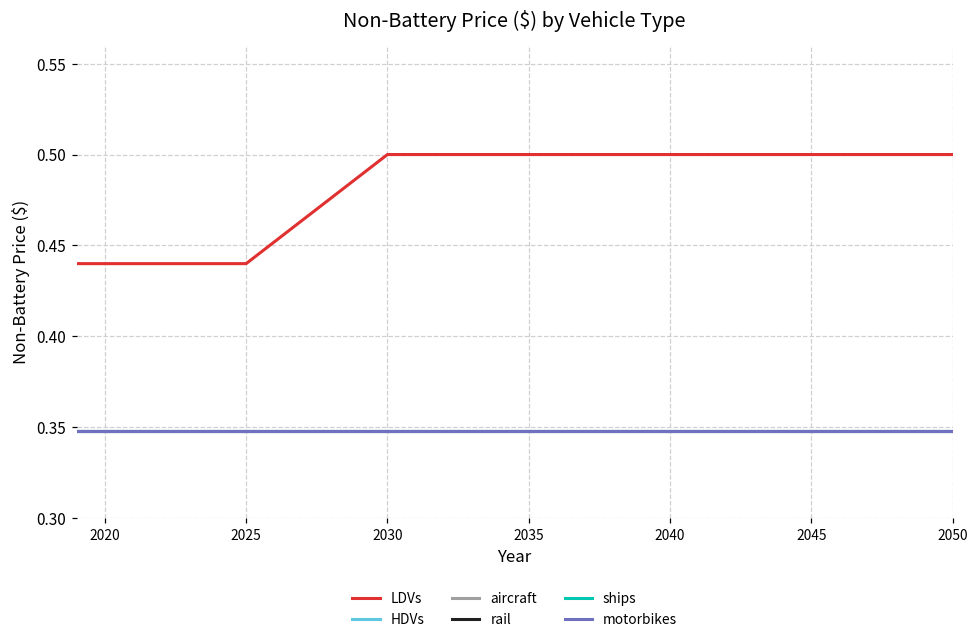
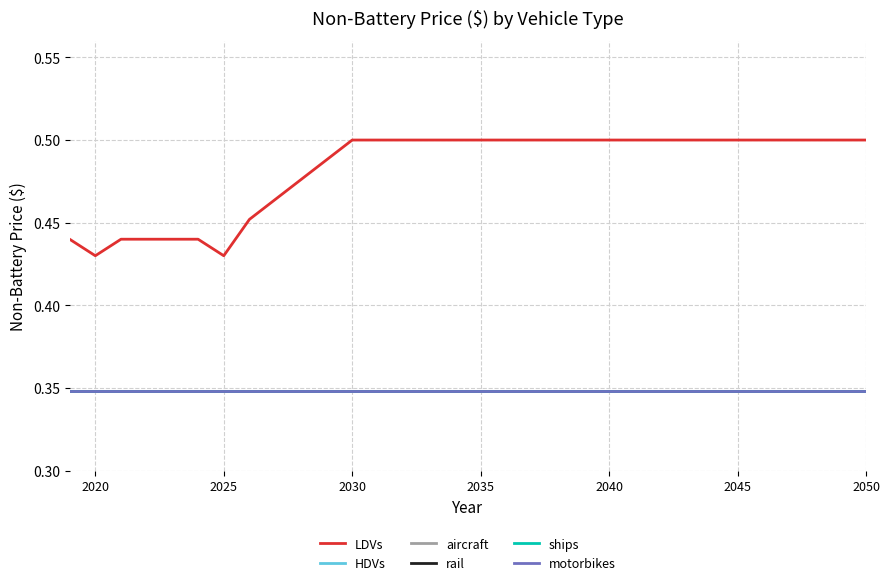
  {
    "LDVs": {
-     "2020": 0.44,
-     "2025": 0.44,
+     "2020": 0.43,
+     "2025": 0.43,
      "2030": 0.50,
      "2035": 0.50,
      "2040": 0.50,
      "2045": 0.50,
      "2050": 0.50
    },
    "motorbikes": {
      "2020": 0.348,
      "2025": 0.348,
      "2030": 0.348,
      "2035": 0.348,
      "2040": 0.348,
      "2045": 0.348,
      "2050": 0.348
    }
  }
